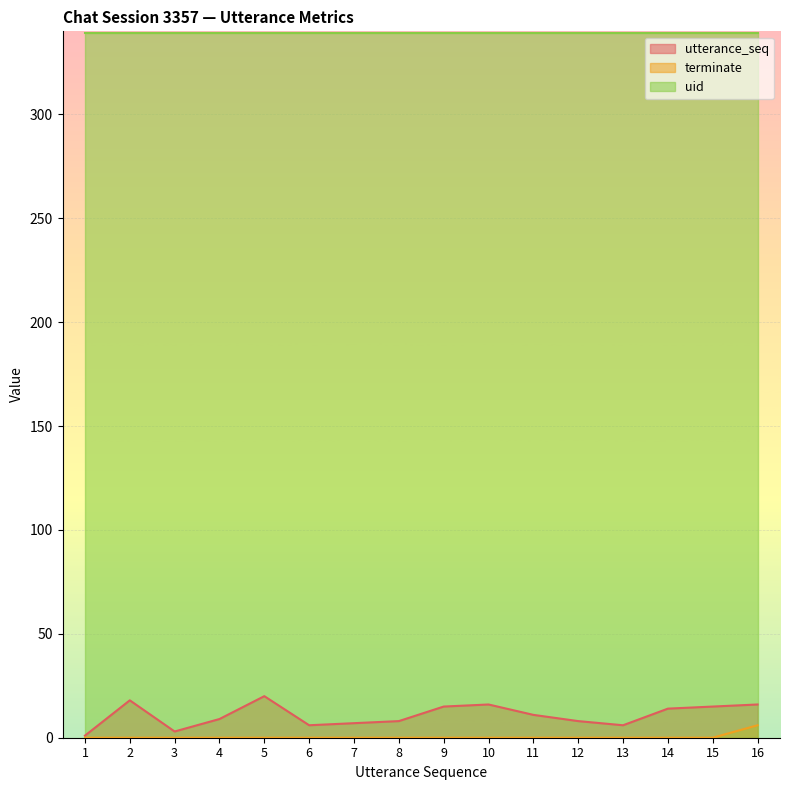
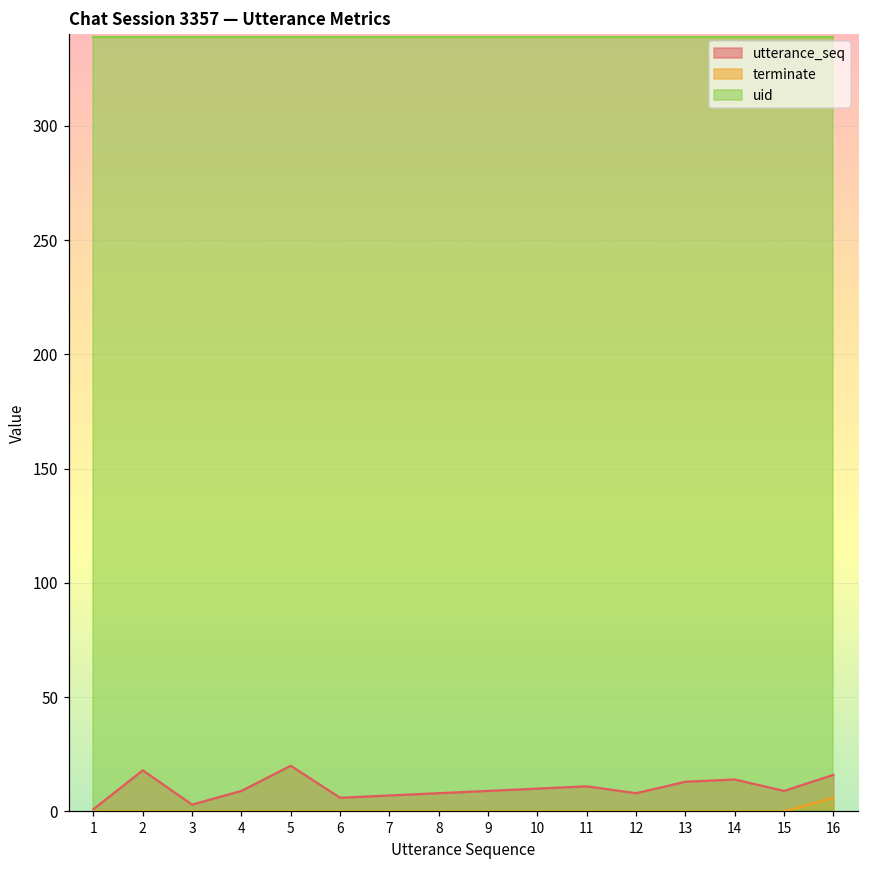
  {
    "utterance_seq": {
      "2": 18,
      "3": 3,
      "4": 9,
      "5": 20,
      "6": 6,
      "7": 7,
      "8": 8,
-     "9": 15,
-     "10": 16,
+     "9": 9,
+     "10": 10,
      "11": 11,
      "12": 8,
-     "13": 6,
+     "13": 13,
      "14": 14,
-     "15": 15,
+     "15": 9,
      "16": 16
    },
    "terminate": {
      "2": 0,
      "3": 0,
      "4": 0,
      "5": 0,
      "6": 0,
      "7": 0,
      "8": 0,
      "9": 0,
      "10": 0,
      "11": 0,
      "12": 0,
      "13": 0,
      "14": 0,
      "15": 0,
      "16": 6
    },
    "uid": {
      "1": 339,
      "2": 339,
      "3": 339,
      "4": 339,
      "5": 339,
      "6": 339,
      "7": 339,
      "8": 339,
      "9": 339,
      "10": 339,
      "11": 339,
      "12": 339,
      "13": 339,
      "14": 339,
      "15": 339,
      "16": 339
    }
  }
